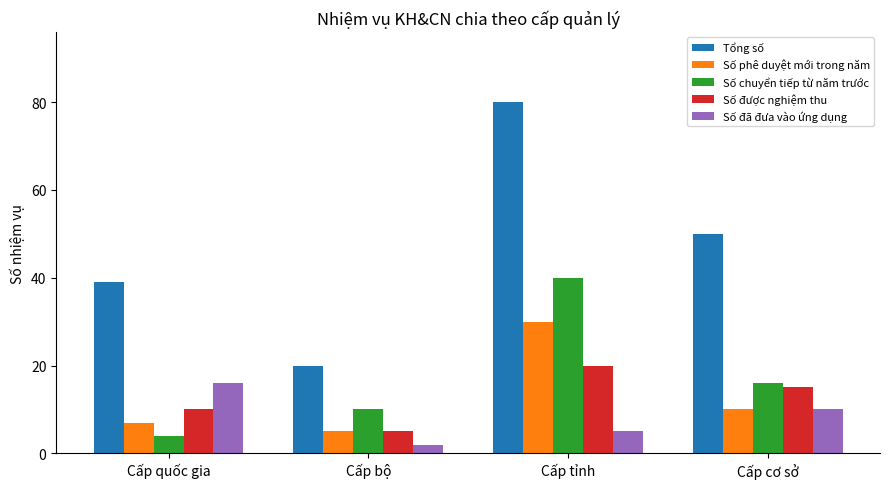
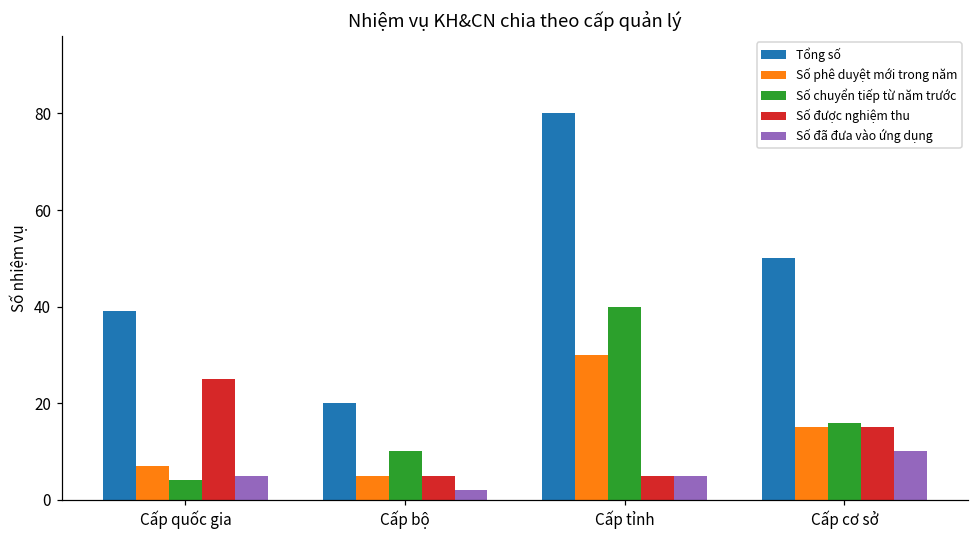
  {
    "Tổng số": {
      "Cấp quốc gia": 39,
      "Cấp bộ": 20,
      "Cấp tỉnh": 80,
      "Cấp cơ sở": 50
    },
    "Số phê duyệt mới trong năm": {
      "Cấp quốc gia": 7,
      "Cấp bộ": 5,
      "Cấp tỉnh": 30,
-     "Cấp cơ sở": 10
+     "Cấp cơ sở": 15
    },
    "Số chuyển tiếp từ năm trước": {
      "Cấp quốc gia": 4,
      "Cấp bộ": 10,
      "Cấp tỉnh": 40,
      "Cấp cơ sở": 16
    },
    "Số được nghiệm thu": {
-     "Cấp quốc gia": 10,
+     "Cấp quốc gia": 25,
      "Cấp bộ": 5,
-     "Cấp tỉnh": 20,
+     "Cấp tỉnh": 5,
      "Cấp cơ sở": 15
    },
    "Số đã đưa vào ứng dụng": {
-     "Cấp quốc gia": 16,
+     "Cấp quốc gia": 5,
      "Cấp bộ": 2,
      "Cấp tỉnh": 5,
      "Cấp cơ sở": 10
    }
  }
